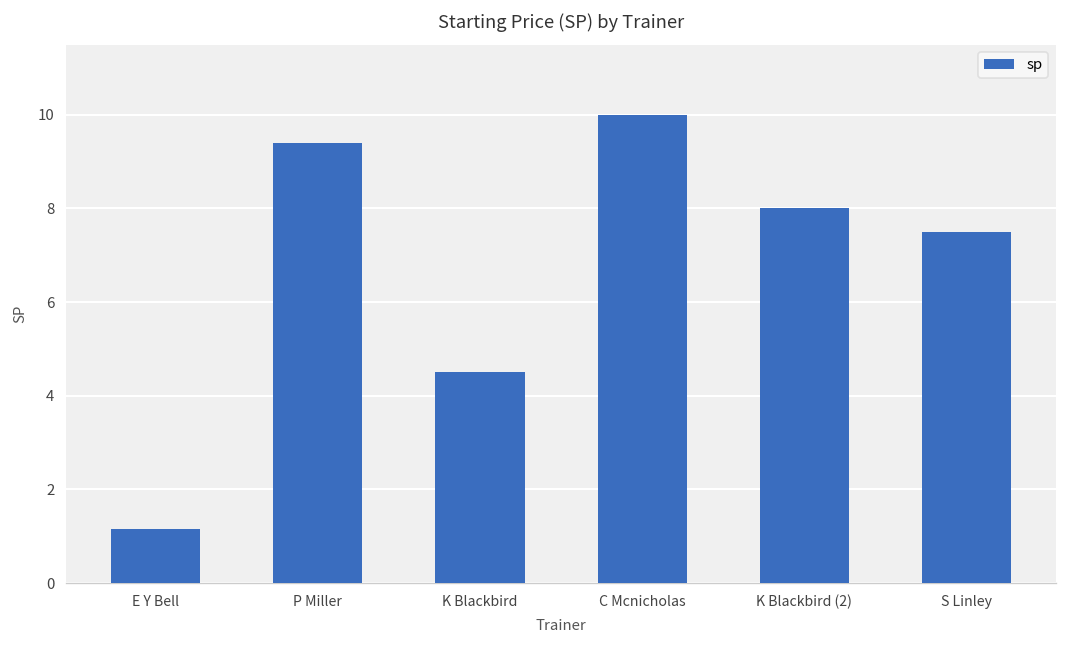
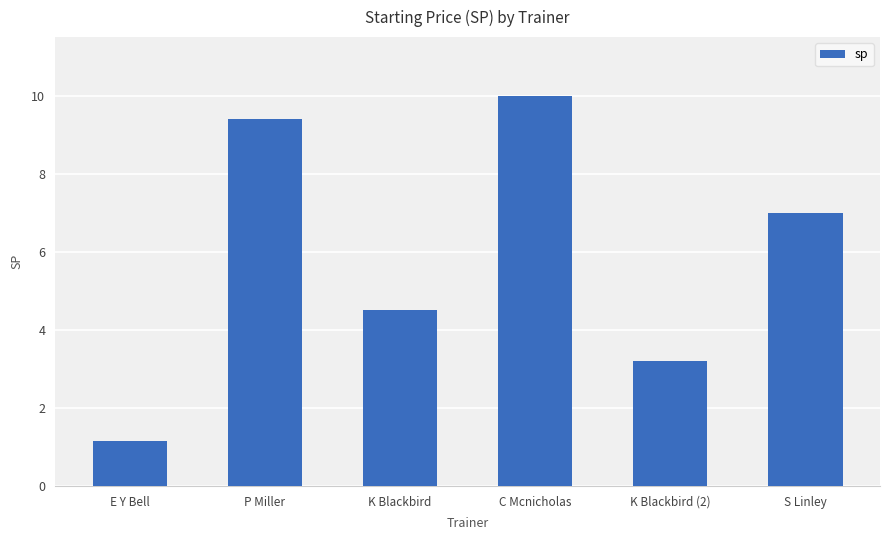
  {
    "E Y Bell": 1.2,
    "P Miller": 9.4,
    "K Blackbird": 4.5,
    "C Mcnicholas": 10.0,
-   "K Blackbird (2)": 8.0,
-   "S Linley": 7.5
+   "K Blackbird (2)": 3.2,
+   "S Linley": 7.0
  }
